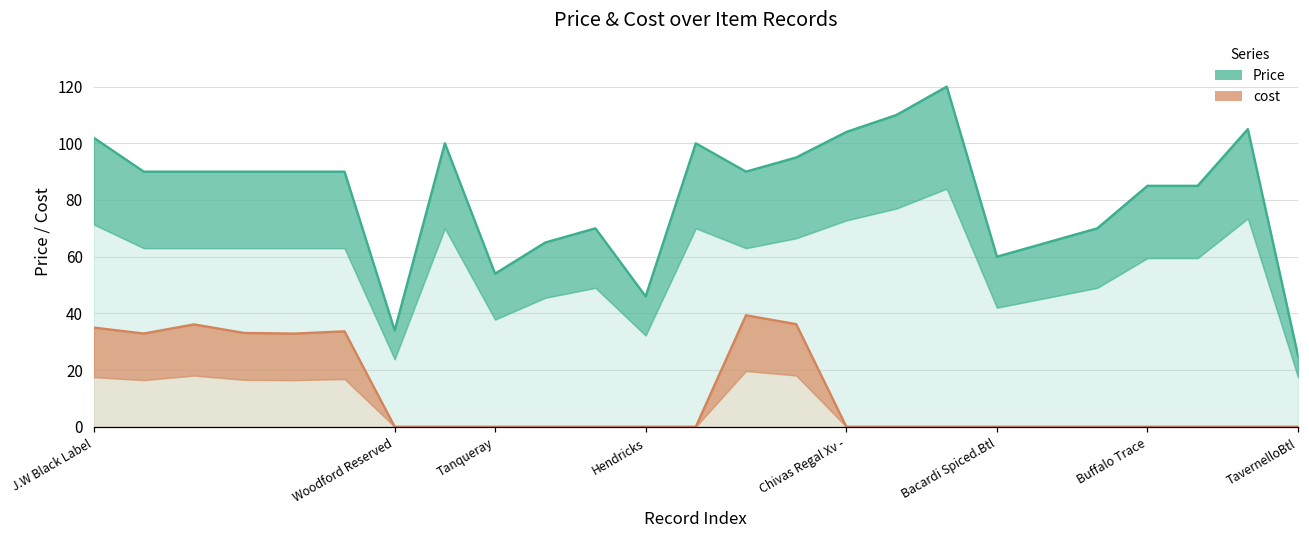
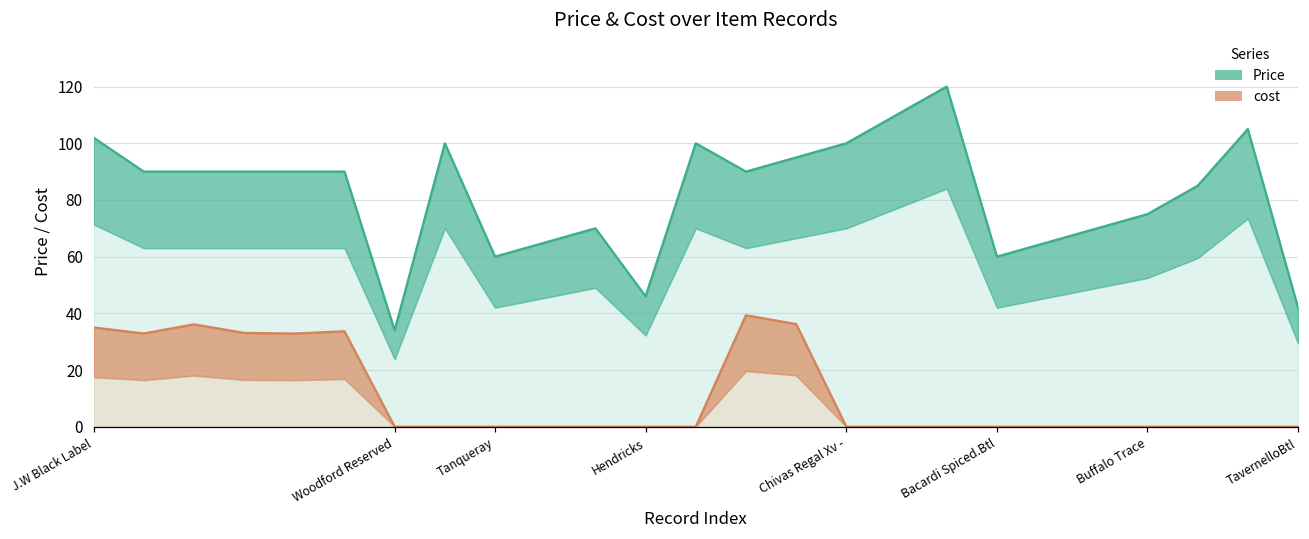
  {
    "Price": {
      "J.W Black Label": 102,
      "Woodford Reserved": 34,
-     "Tanqueray": 54,
+     "Tanqueray": 60,
      "Hendricks": 46,
-     "Chivas Regal Xv -": 104,
-     "Buffalo Trace": 85,
-     "TavernelloBtl": 25
+     "Chivas Regal Xv -": 100,
+     "Buffalo Trace": 75,
+     "TavernelloBtl": 42
    },
    "cost": {
      "J.W Black Label": 35,
      "Woodford Reserved": 0,
      "Tanqueray": 0,
      "Hendricks": 0,
      "Chivas Regal Xv -": 0,
      "Buffalo Trace": 0,
      "TavernelloBtl": 0
    }
  }
